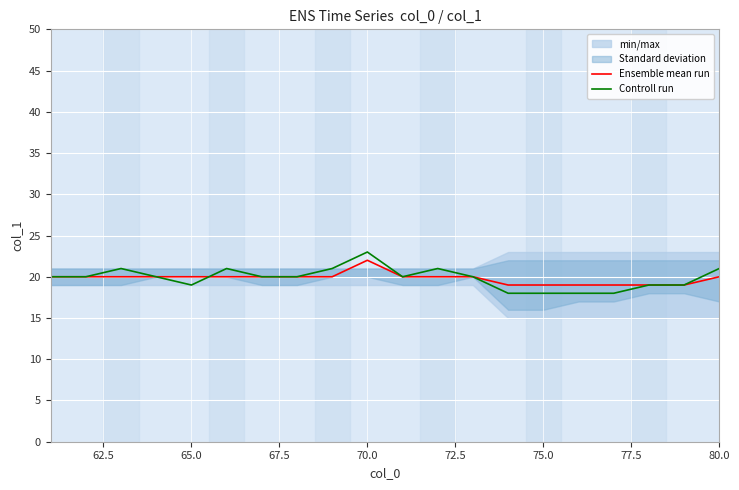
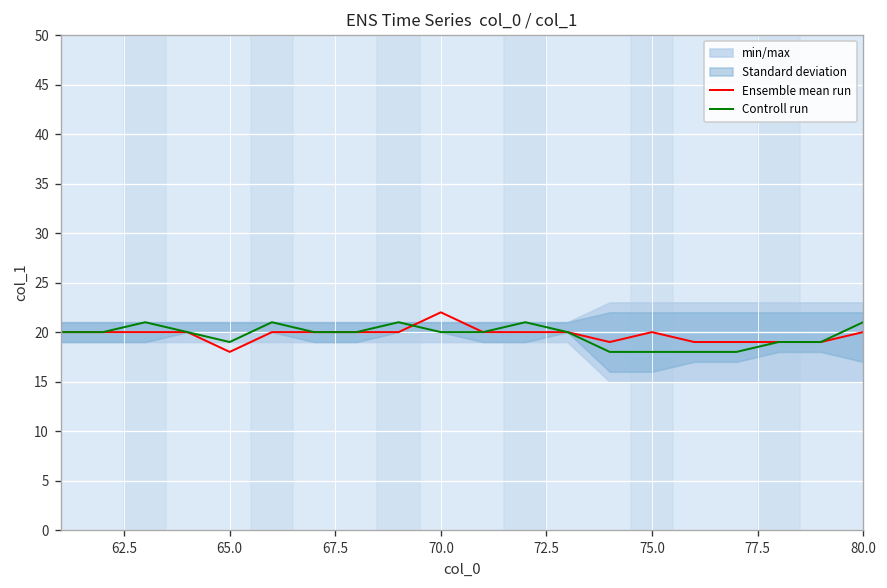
  {
    "Ensemble mean run": {
-     "65.0": 20,
+     "65.0": 18,
      "70.0": 22,
-     "75.0": 19,
+     "75.0": 20,
      "80.0": 20
    },
    "Controll run": {
      "65.0": 19,
-     "70.0": 23,
+     "70.0": 20,
      "75.0": 18,
      "80.0": 21
    }
  }
